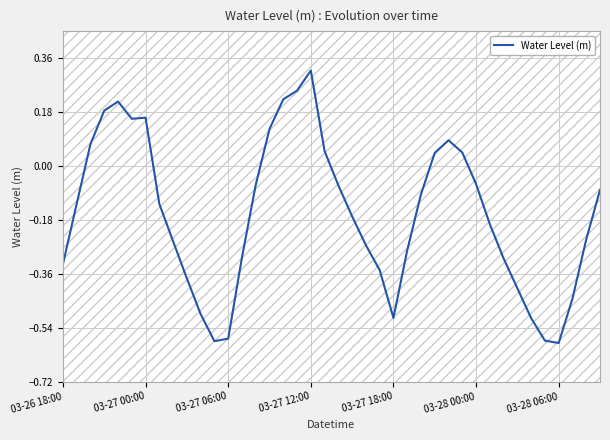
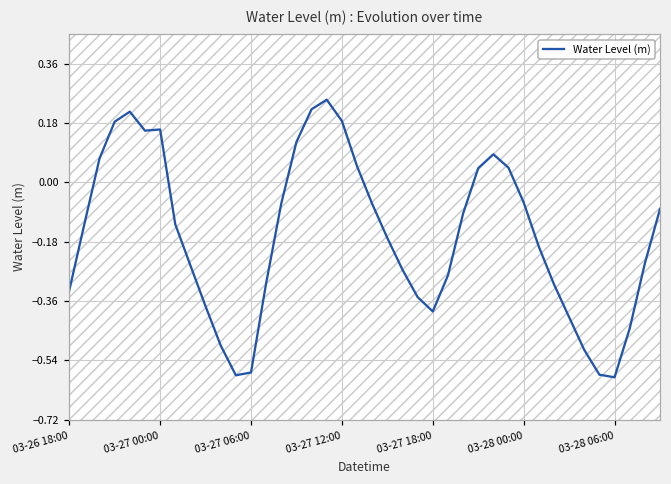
  {
    "Water Level (m)": {
      "03-26 18:00": -0.33,
      "03-27 00:00": 0.16,
      "03-27 06:00": -0.58,
-     "03-27 12:00": 0.32,
-     "03-27 18:00": -0.51,
+     "03-27 12:00": 0.19,
+     "03-27 18:00": -0.39,
      "03-28 00:00": -0.06,
      "03-28 06:00": -0.59
    }
  }
